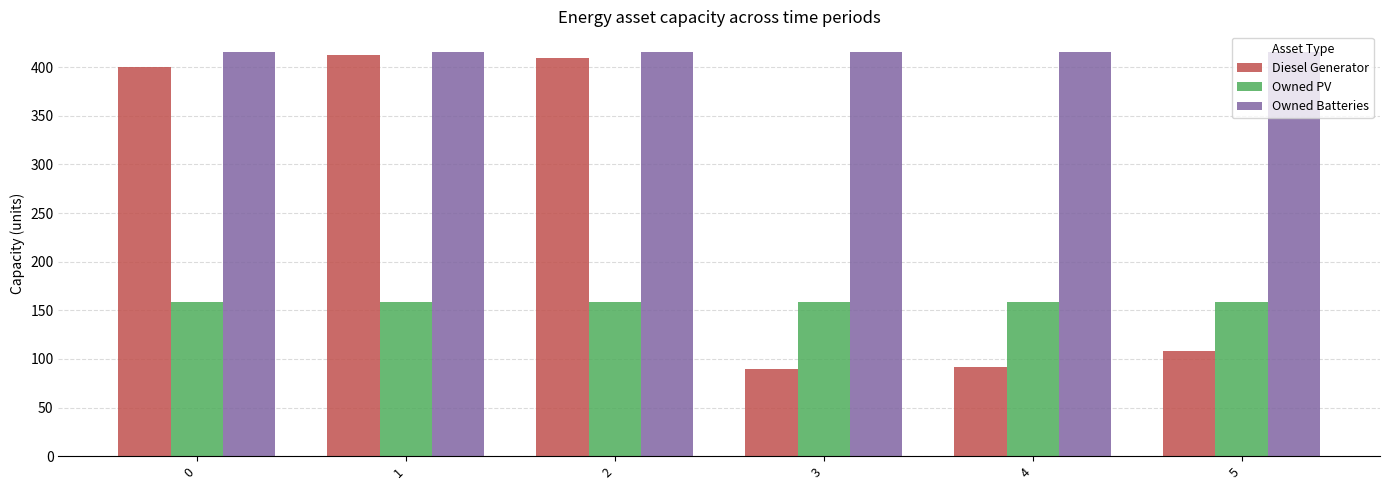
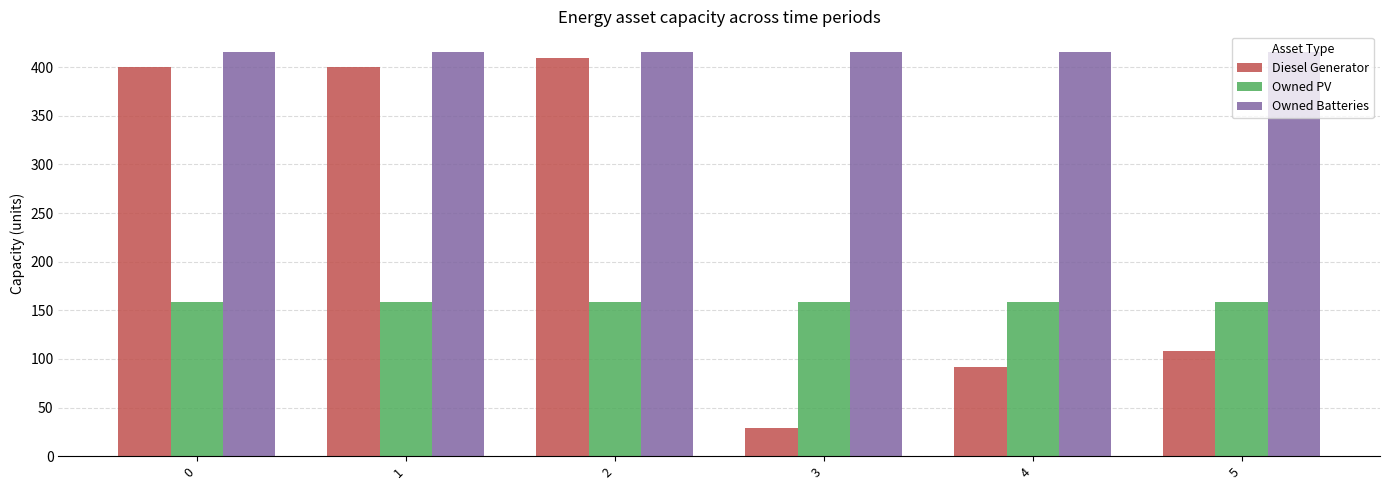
  {
    "Diesel Generator": {
      "0": 400,
-     "1": 410,
+     "1": 400,
      "2": 410,
-     "3": 90,
+     "3": 30,
      "4": 90,
      "5": 110
    },
    "Owned PV": {
      "0": 160,
      "1": 160,
      "2": 160,
      "3": 160,
      "4": 160,
      "5": 160
    },
    "Owned Batteries": {
      "0": 420,
      "1": 420,
      "2": 420,
      "3": 420,
      "4": 420
    }
  }
